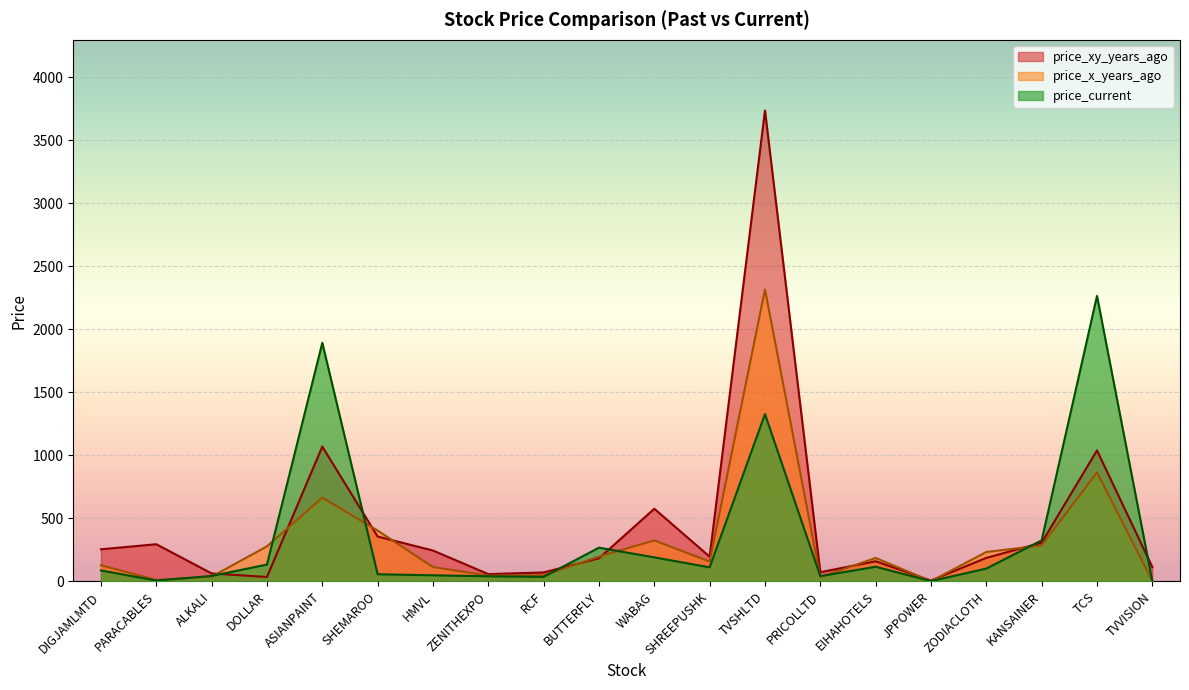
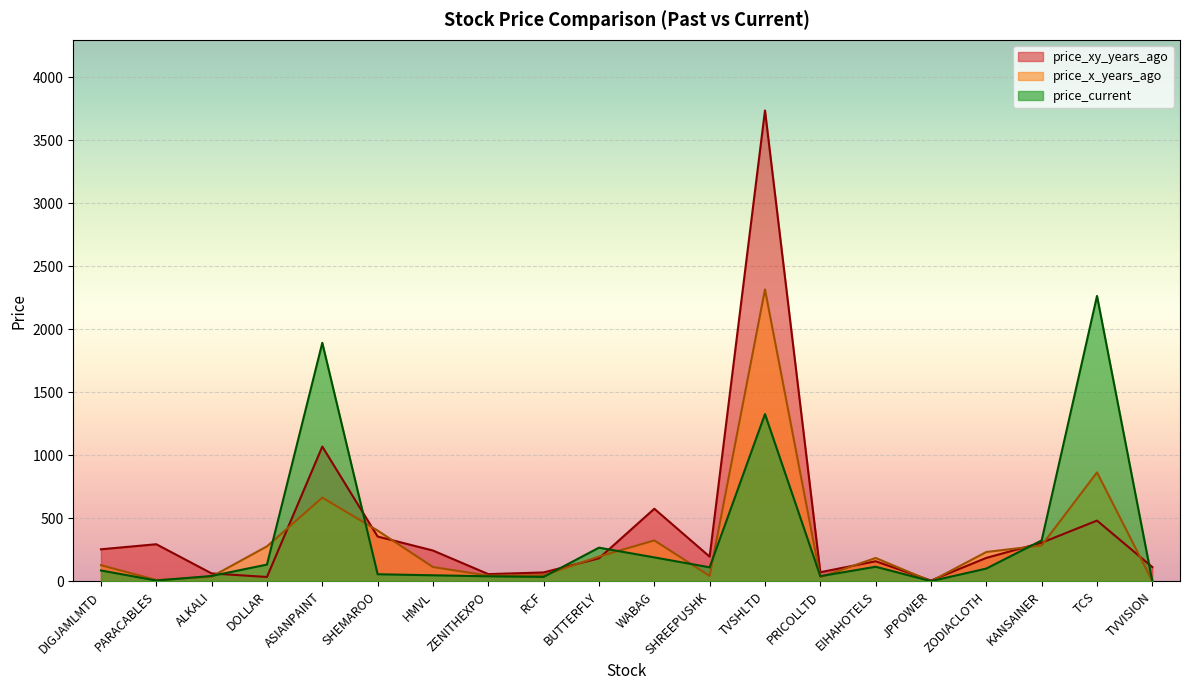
  {
    "price_xy_years_ago": {
      "DIGJAMLMTD": 260,
      "PARACABLES": 300,
      "ALKALI": 60,
      "DOLLAR": 40,
      "ASIANPAINT": 1070,
      "SHEMAROO": 360,
      "HMVL": 250,
      "RCF": 70,
      "WABAG": 580,
      "SHREEPUSHK": 200,
      "TVSHLTD": 3740,
      "PRICOLLTD": 70,
      "EIHAHOTELS": 160,
      "ZODIACLOTH": 190,
-     "TCS": 1040,
+     "TCS": 480,
      "TVVISION": 110
    },
    "price_x_years_ago": {
      "DIGJAMLMTD": 130,
      "DOLLAR": 280,
      "ASIANPAINT": 670,
      "SHEMAROO": 400,
      "HMVL": 110,
      "WABAG": 330,
-     "SHREEPUSHK": 160,
+     "SHREEPUSHK": 40,
      "TVSHLTD": 2320,
      "EIHAHOTELS": 190,
      "ZODIACLOTH": 230,
      "KANSAINER": 290,
      "TCS": 870
    },
    "price_current": {
      "DIGJAMLMTD": 90,
      "DOLLAR": 130,
      "ASIANPAINT": 1890,
      "SHEMAROO": 60,
      "HMVL": 50,
      "BUTTERFLY": 270,
      "WABAG": 190,
      "SHREEPUSHK": 110,
      "TVSHLTD": 1330,
      "EIHAHOTELS": 120,
      "ZODIACLOTH": 100,
      "TCS": 2270
    }
  }
